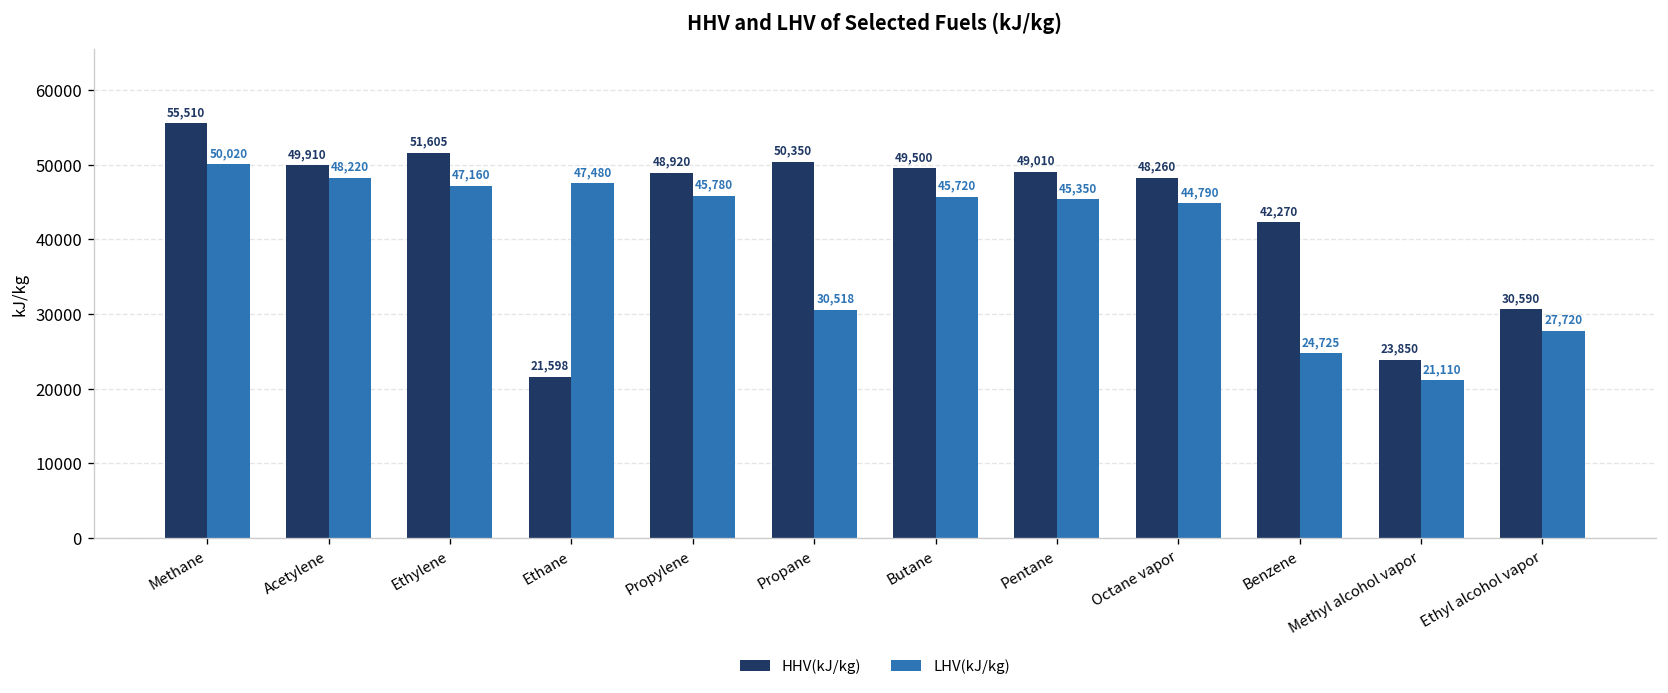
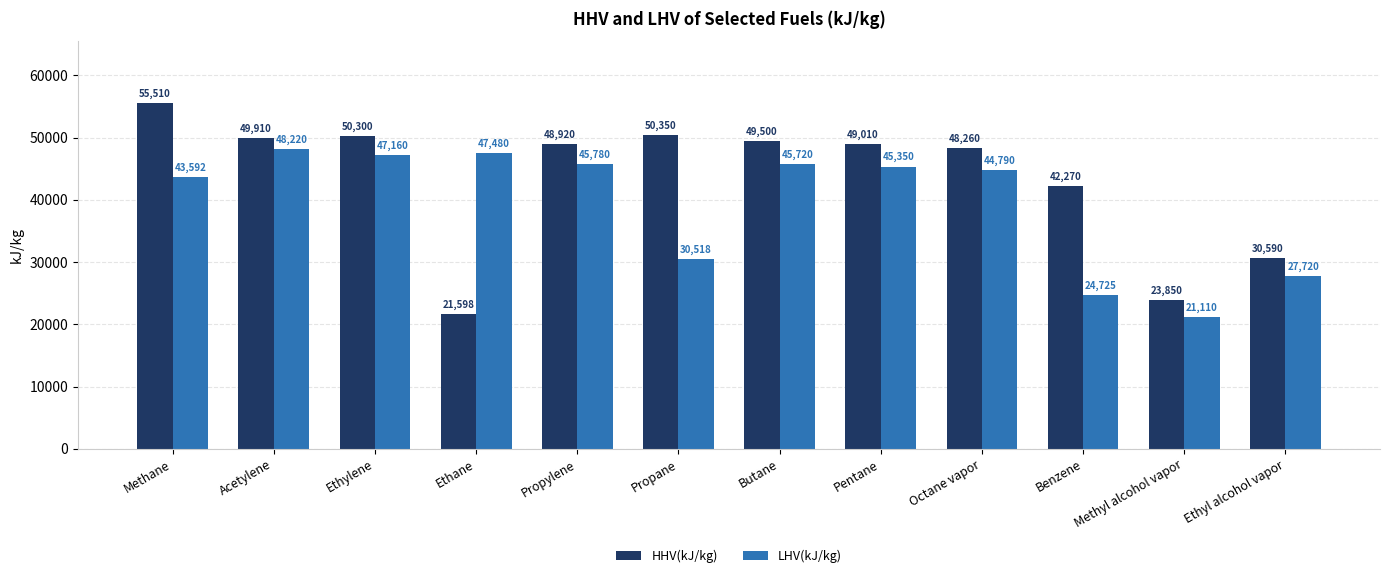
  {
    "HHV(kJ/kg)": {
      "Methane": "55,510",
      "Acetylene": "49,910",
-     "Ethylene": "51,605",
+     "Ethylene": "50,300",
      "Ethane": "21,598",
      "Propylene": "48,920",
      "Propane": "50,350",
      "Butane": "49,500",
      "Pentane": "49,010",
      "Octane vapor": "48,260",
      "Benzene": "42,270",
      "Methyl alcohol vapor": "23,850",
      "Ethyl alcohol vapor": "30,590"
    },
    "LHV(kJ/kg)": {
-     "Methane": "50,020",
+     "Methane": "43,592",
      "Acetylene": "48,220",
      "Ethylene": "47,160",
      "Ethane": "47,480",
      "Propylene": "45,780",
      "Propane": "30,518",
      "Butane": "45,720",
      "Pentane": "45,350",
      "Octane vapor": "44,790",
      "Benzene": "24,725",
      "Methyl alcohol vapor": "21,110",
      "Ethyl alcohol vapor": "27,720"
    }
  }
